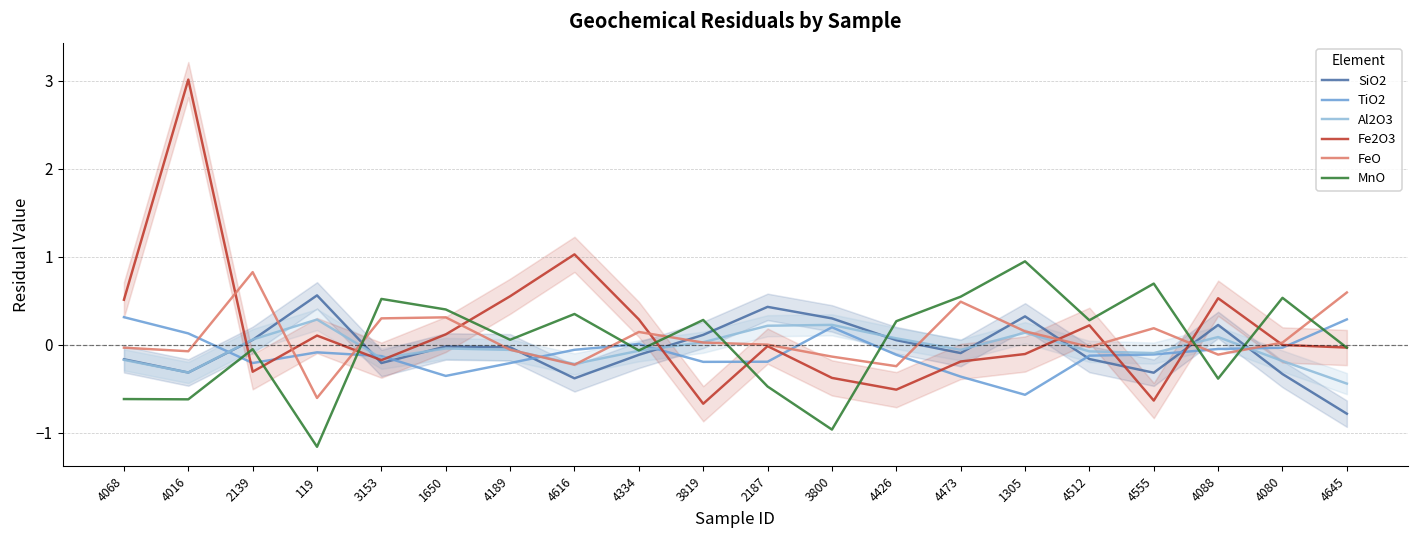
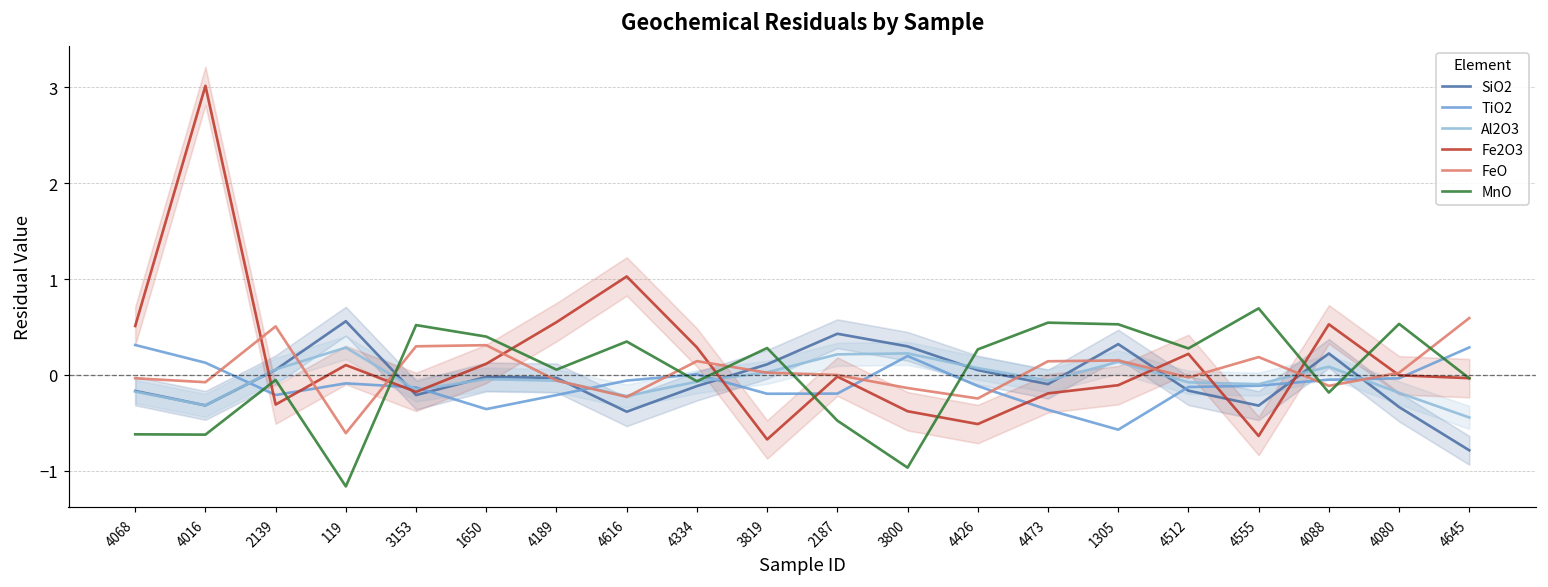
  {
    "FeO": {
      "4016": -0.1,
-     "2139": 0.8,
+     "2139": 0.5,
      "119": -0.6,
      "3153": 0.3,
      "4334": 0.1,
      "3800": -0.1,
      "4426": -0.2,
-     "4473": 0.5,
+     "4473": 0.1,
      "4555": 0.2,
      "4088": -0.1,
      "4645": 0.6
    },
    "MnO": {
      "4068": -0.6,
      "4016": -0.6,
      "2139": -0.1,
      "119": -1.2,
      "3153": 0.5,
      "1650": 0.4,
      "4616": 0.3,
      "2187": -0.5,
      "3800": -1.0,
      "4426": 0.3,
      "4473": 0.5,
-     "1305": 0.9,
+     "1305": 0.5,
      "4512": 0.3,
      "4555": 0.7,
-     "4088": -0.4,
+     "4088": -0.2,
      "4080": 0.5
    }
  }
